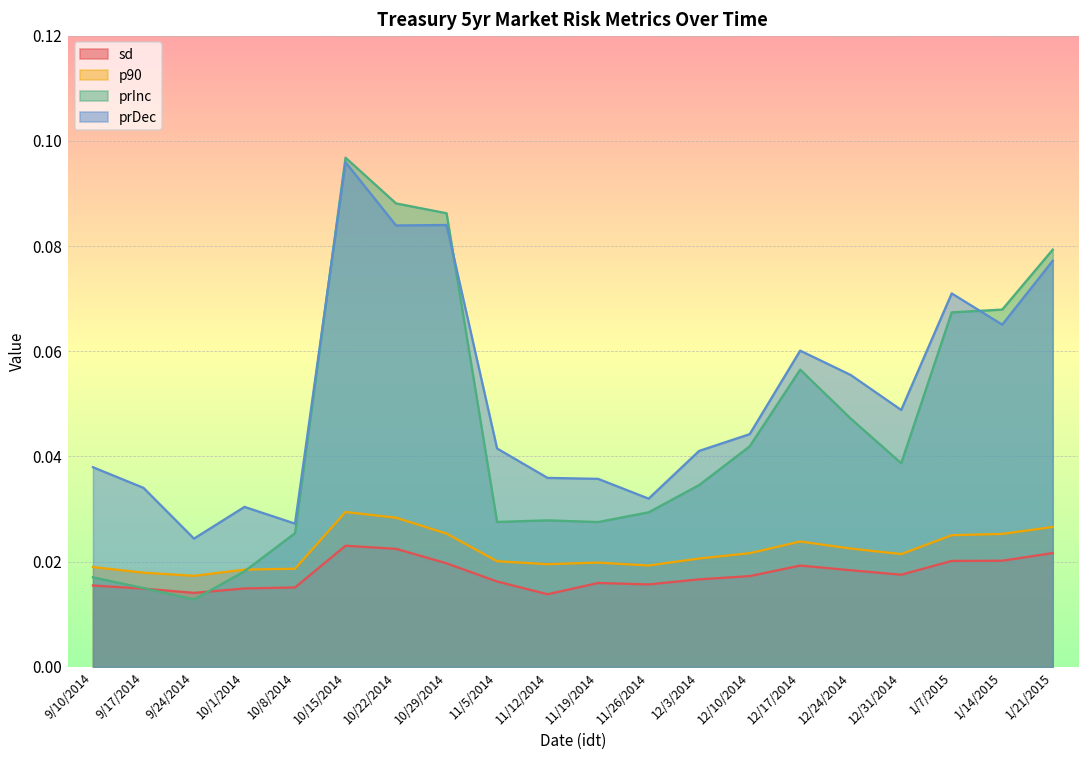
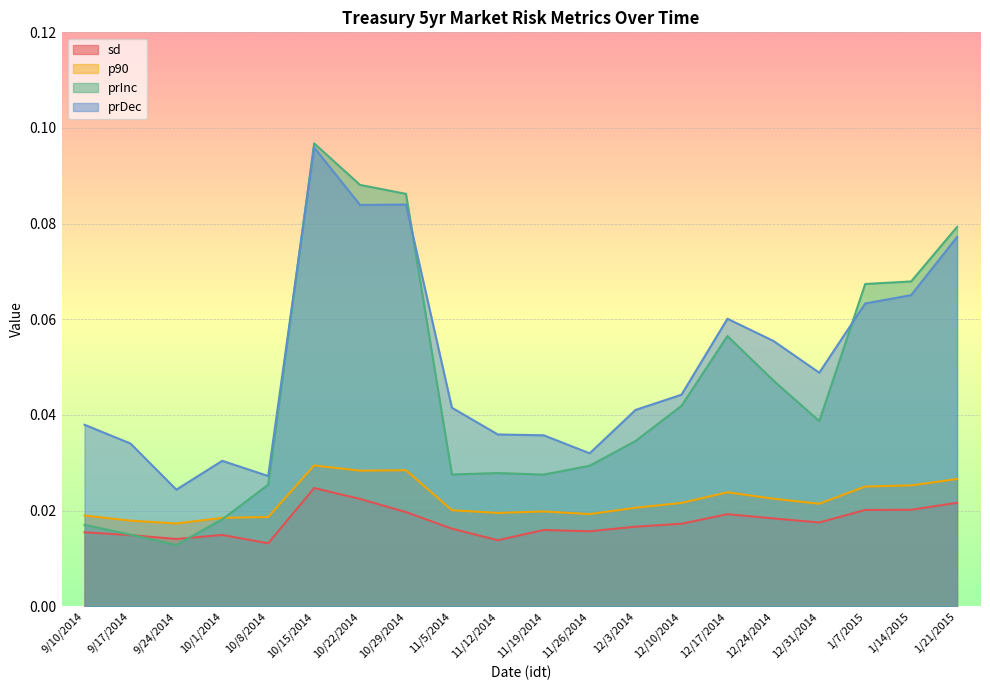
  {
    "sd": {
      "9/10/2014": 0.015,
      "9/24/2014": 0.014,
      "10/1/2014": 0.015,
-     "10/8/2014": 0.015,
-     "10/15/2014": 0.023,
+     "10/8/2014": 0.013,
+     "10/15/2014": 0.025,
      "10/22/2014": 0.022,
      "10/29/2014": 0.020,
      "11/5/2014": 0.016,
      "11/12/2014": 0.014,
      "11/19/2014": 0.016,
      "11/26/2014": 0.016,
      "12/3/2014": 0.017,
      "12/10/2014": 0.017,
      "12/17/2014": 0.019,
      "12/24/2014": 0.018,
      "12/31/2014": 0.018,
      "1/7/2015": 0.020,
      "1/14/2015": 0.020,
      "1/21/2015": 0.022
    },
    "p90": {
      "9/10/2014": 0.019,
      "9/17/2014": 0.018,
      "9/24/2014": 0.017,
      "10/8/2014": 0.019,
      "10/15/2014": 0.029,
      "10/22/2014": 0.028,
-     "10/29/2014": 0.025,
+     "10/29/2014": 0.028,
      "11/5/2014": 0.020,
      "11/12/2014": 0.020,
      "11/19/2014": 0.020,
      "11/26/2014": 0.019,
      "12/3/2014": 0.021,
      "12/10/2014": 0.022,
      "12/17/2014": 0.024,
      "12/24/2014": 0.023,
      "12/31/2014": 0.021,
      "1/7/2015": 0.025,
      "1/14/2015": 0.025,
      "1/21/2015": 0.027
    },
    "prInc": {
      "9/10/2014": 0.017,
      "9/24/2014": 0.013,
      "10/8/2014": 0.025,
      "10/15/2014": 0.097,
      "10/22/2014": 0.088,
      "10/29/2014": 0.086,
      "11/5/2014": 0.028,
      "11/12/2014": 0.028,
      "11/19/2014": 0.028,
      "11/26/2014": 0.029,
      "12/3/2014": 0.035,
      "12/10/2014": 0.042,
      "12/17/2014": 0.057,
      "12/24/2014": 0.047,
      "12/31/2014": 0.039,
      "1/7/2015": 0.067,
      "1/14/2015": 0.068,
      "1/21/2015": 0.079
    },
    "prDec": {
      "9/10/2014": 0.038,
      "9/17/2014": 0.034,
      "9/24/2014": 0.024,
      "10/1/2014": 0.030,
      "10/8/2014": 0.027,
      "10/15/2014": 0.096,
      "10/22/2014": 0.084,
      "10/29/2014": 0.084,
      "11/5/2014": 0.042,
      "11/12/2014": 0.036,
      "11/19/2014": 0.036,
      "11/26/2014": 0.032,
      "12/3/2014": 0.041,
      "12/10/2014": 0.044,
      "12/17/2014": 0.060,
      "12/24/2014": 0.055,
      "12/31/2014": 0.049,
-     "1/7/2015": 0.071,
+     "1/7/2015": 0.063,
      "1/14/2015": 0.065,
      "1/21/2015": 0.077
    }
  }
